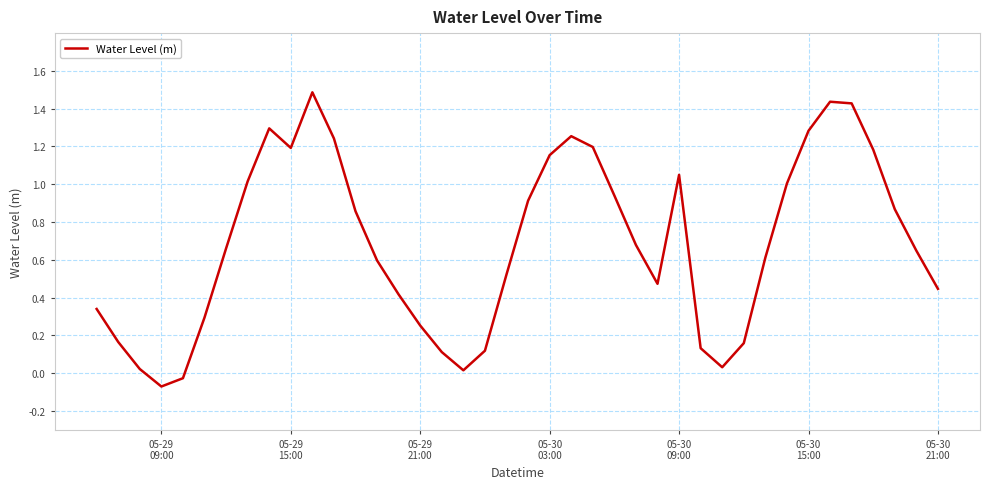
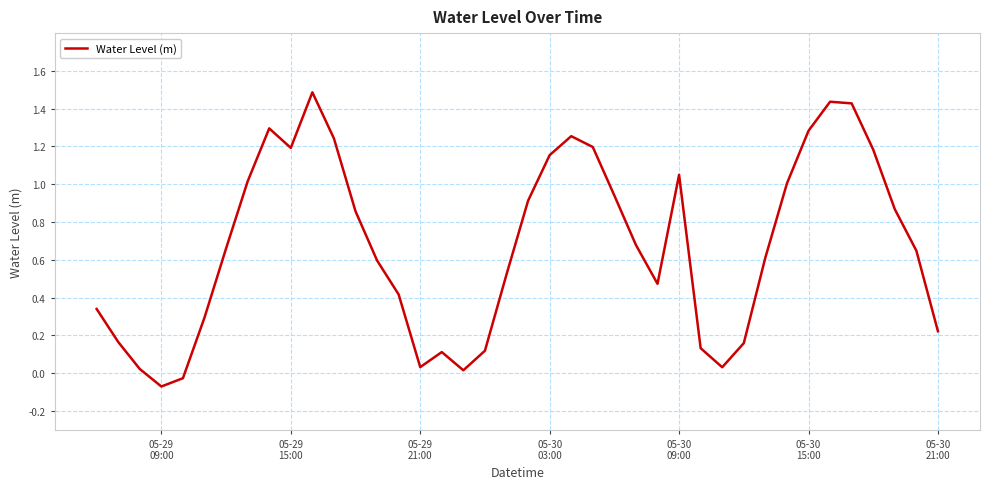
  {
    "05-29 09:00": -0.07,
    "05-29 15:00": 1.19,
-   "05-29 21:00": 0.25,
+   "05-29 21:00": 0.03,
    "05-30 03:00": 1.15,
    "05-30 09:00": 1.05,
    "05-30 15:00": 1.28,
-   "05-30 21:00": 0.45
+   "05-30 21:00": 0.22
  }
